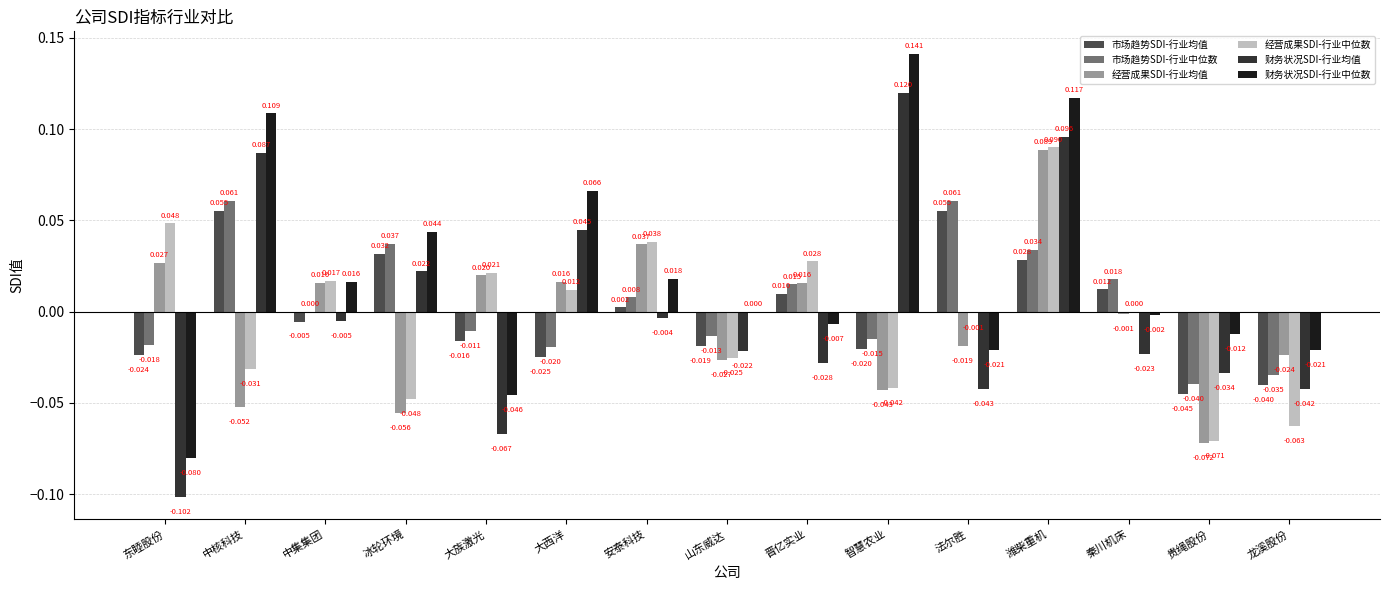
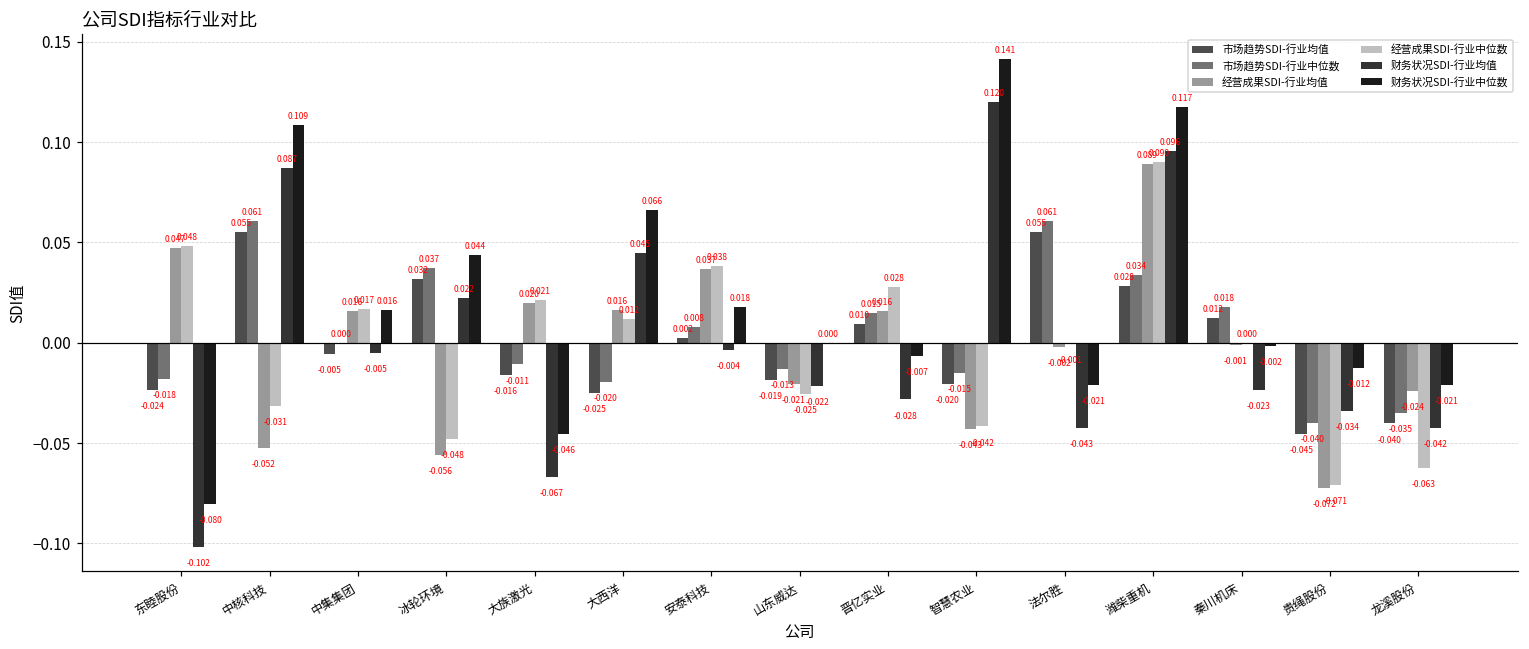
  {
    "市场趋势SDI-行业中位数": {
      "东睦股份": -0.018,
      "中核科技": 0.061,
      "中集集团": 0.000,
      "冰轮环境": 0.037,
      "大族激光": -0.011,
      "大西洋": -0.020,
      "安泰科技": 0.008,
      "山东威达": -0.013,
      "智慧农业": -0.015,
      "法尔胜": 0.061,
      "潍柴重机": 0.034,
      "秦川机床": 0.018,
      "贵绳股份": -0.040,
      "龙溪股份": -0.035
    },
    "经营成果SDI-行业均值": {
-     "东睦股份": 0.027,
+     "东睦股份": 0.047,
      "中核科技": -0.052,
      "冰轮环境": -0.056,
      "大西洋": 0.016,
-     "山东威达": -0.027,
-     "法尔胜": -0.019,
+     "山东威达": -0.021,
+     "法尔胜": -0.002,
      "秦川机床": -0.001,
      "龙溪股份": -0.024
    },
    "经营成果SDI-行业中位数": {
      "东睦股份": 0.048,
      "中核科技": -0.031,
      "冰轮环境": -0.048,
      "大西洋": 0.012,
      "晋亿实业": 0.028,
      "法尔胜": -0.001,
      "秦川机床": 0.000,
      "龙溪股份": -0.063
    }
  }
